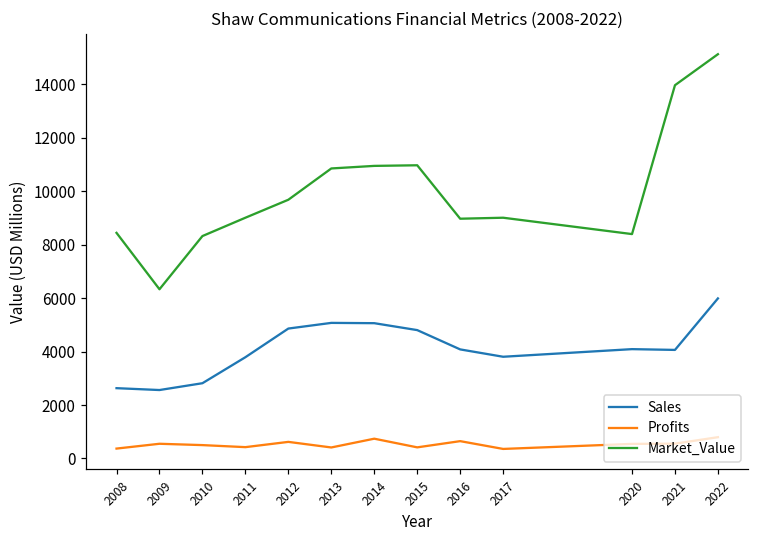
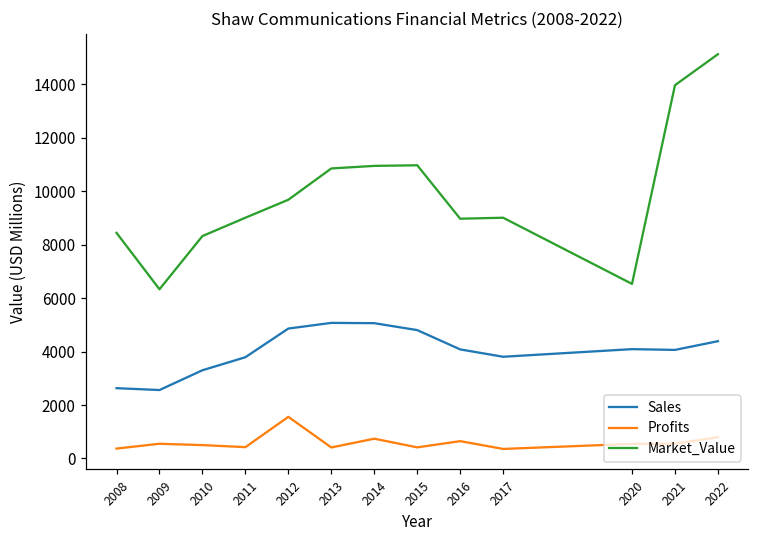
  {
    "Sales": {
      "2008": 2600,
      "2009": 2600,
-     "2010": 2800,
+     "2010": 3300,
      "2011": 3800,
      "2012": 4900,
      "2013": 5100,
      "2014": 5100,
      "2015": 4800,
      "2016": 4100,
      "2017": 3800,
      "2020": 4100,
      "2021": 4100,
-     "2022": 6000
+     "2022": 4400
    },
    "Profits": {
      "2008": 400,
      "2009": 600,
      "2010": 500,
      "2011": 400,
-     "2012": 600,
+     "2012": 1600,
      "2013": 400,
      "2014": 700,
      "2015": 400,
      "2016": 600,
      "2017": 400
    },
    "Market_Value": {
      "2008": 8400,
      "2009": 6300,
      "2010": 8300,
      "2011": 9000,
      "2012": 9700,
      "2013": 10800,
      "2014": 10900,
      "2015": 11000,
      "2016": 9000,
      "2017": 9000,
-     "2020": 8400,
+     "2020": 6500,
      "2021": 14000,
      "2022": 15100
    }
  }
